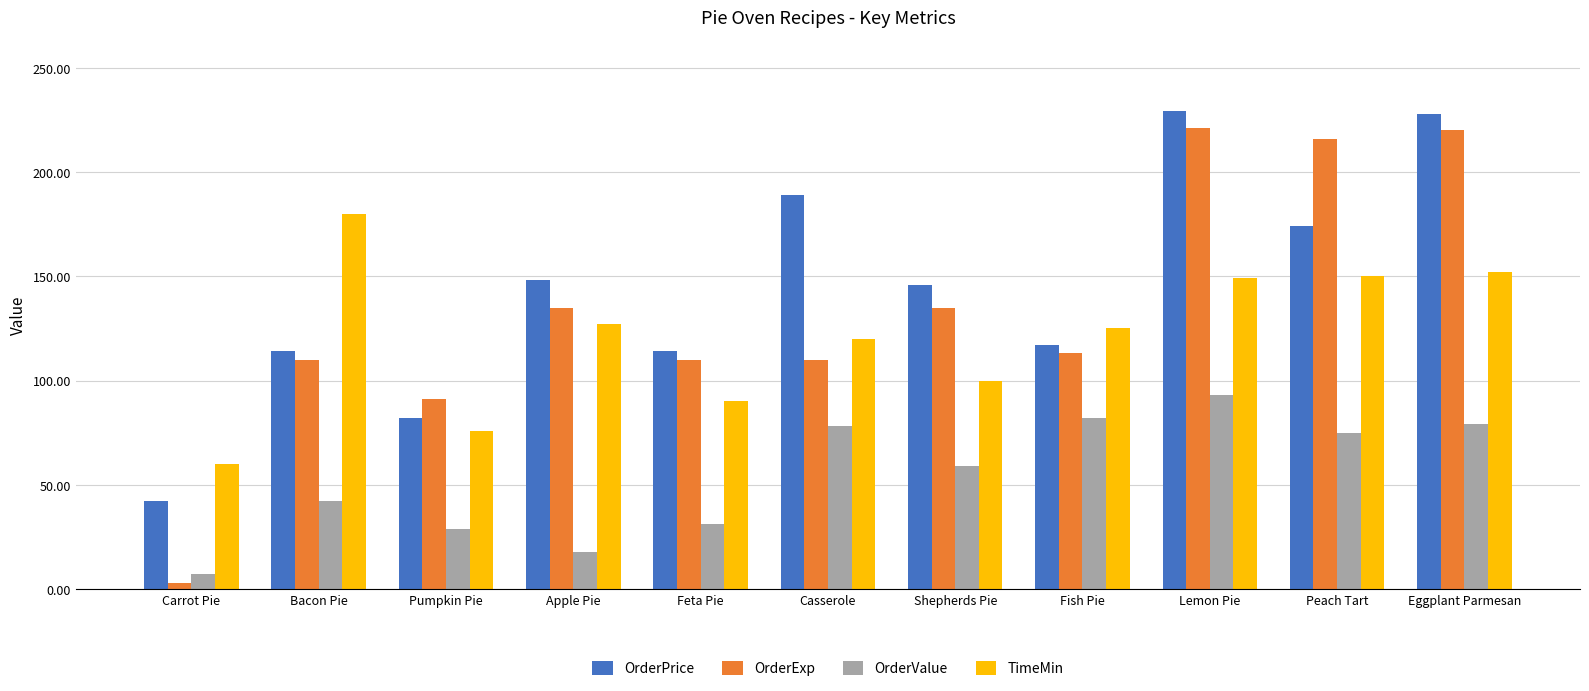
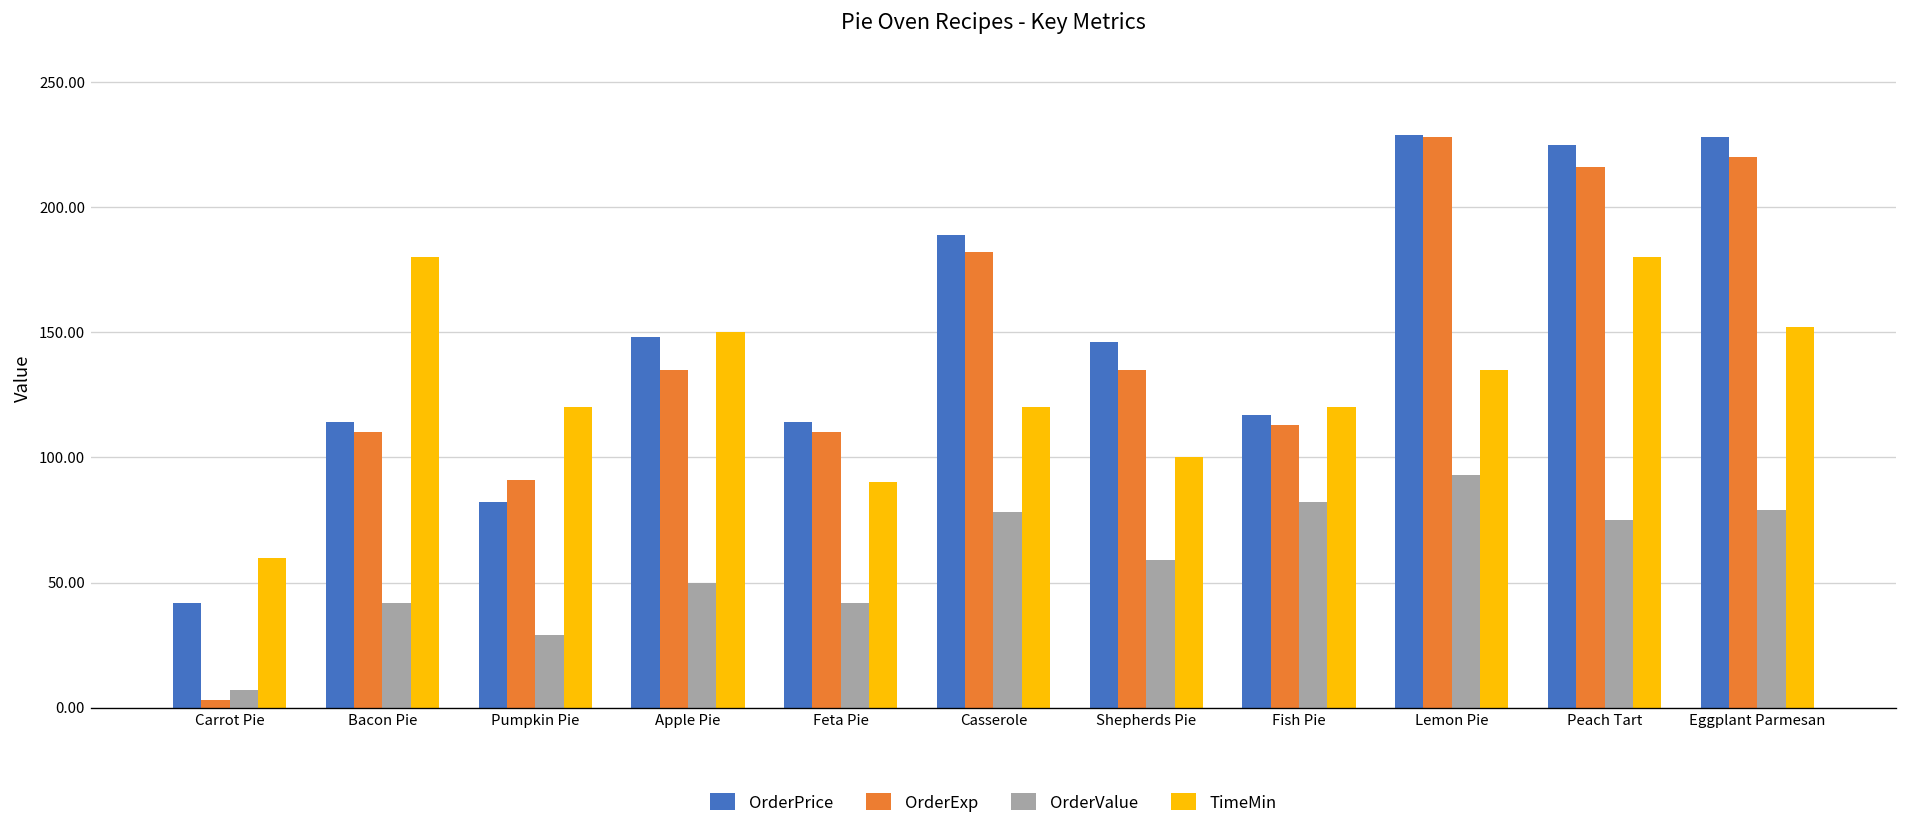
  {
    "OrderPrice": {
      "Carrot Pie": 42,
      "Bacon Pie": 114,
      "Pumpkin Pie": 82,
      "Apple Pie": 148,
      "Feta Pie": 114,
      "Casserole": 189,
      "Shepherds Pie": 146,
      "Fish Pie": 117,
      "Lemon Pie": 229,
-     "Peach Tart": 174,
+     "Peach Tart": 225,
      "Eggplant Parmesan": 228
    },
    "OrderExp": {
      "Carrot Pie": 3,
      "Bacon Pie": 110,
      "Pumpkin Pie": 91,
      "Apple Pie": 135,
      "Feta Pie": 110,
-     "Casserole": 110,
+     "Casserole": 182,
      "Shepherds Pie": 135,
      "Fish Pie": 113,
-     "Lemon Pie": 221,
+     "Lemon Pie": 228,
      "Peach Tart": 216,
      "Eggplant Parmesan": 220
    },
    "OrderValue": {
      "Carrot Pie": 7,
      "Bacon Pie": 42,
      "Pumpkin Pie": 29,
-     "Apple Pie": 18,
-     "Feta Pie": 31,
+     "Apple Pie": 50,
+     "Feta Pie": 42,
      "Casserole": 78,
      "Shepherds Pie": 59,
      "Fish Pie": 82,
      "Lemon Pie": 93,
      "Peach Tart": 75,
      "Eggplant Parmesan": 79
    },
    "TimeMin": {
      "Carrot Pie": 60,
      "Bacon Pie": 180,
-     "Pumpkin Pie": 76,
-     "Apple Pie": 127,
+     "Pumpkin Pie": 120,
+     "Apple Pie": 150,
      "Feta Pie": 90,
      "Casserole": 120,
      "Shepherds Pie": 100,
-     "Fish Pie": 125,
-     "Lemon Pie": 149,
-     "Peach Tart": 150,
+     "Fish Pie": 120,
+     "Lemon Pie": 135,
+     "Peach Tart": 180,
      "Eggplant Parmesan": 152
    }
  }
